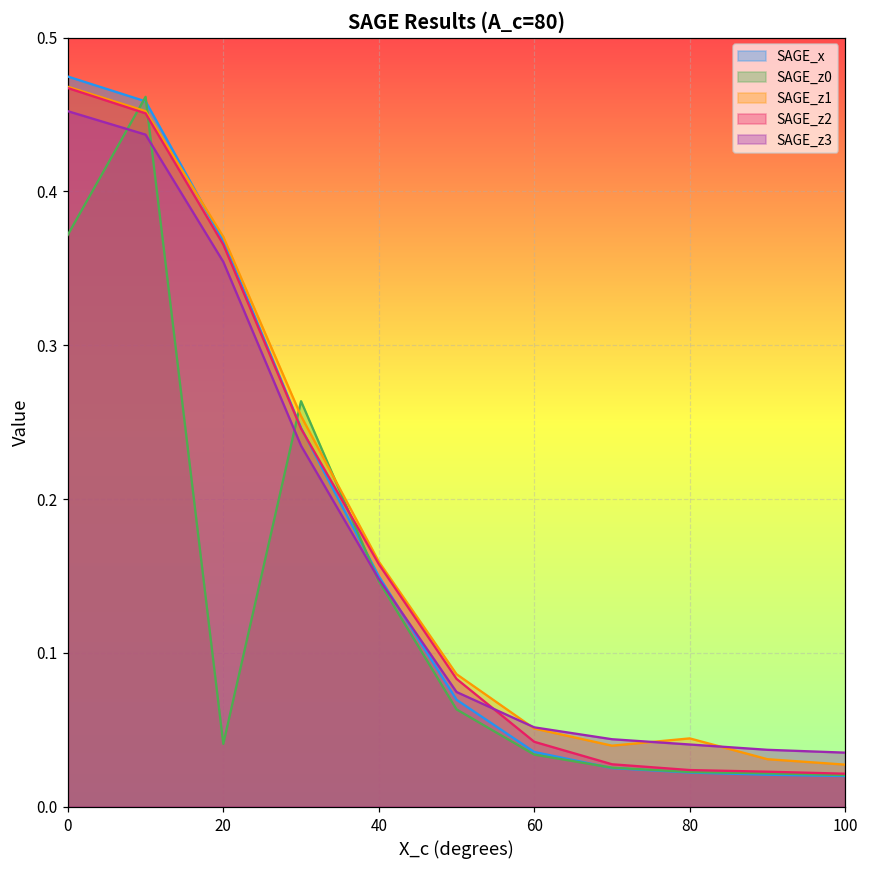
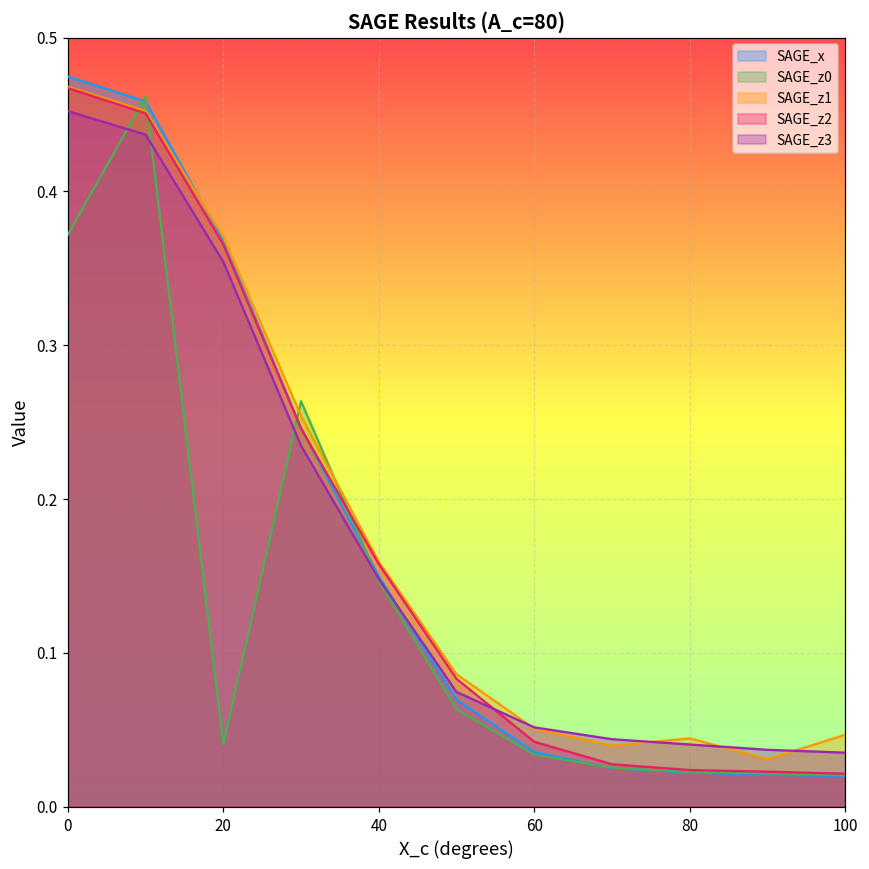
  {
    "SAGE_x": {
      "0": 0.475,
      "20": 0.368
    },
    "SAGE_z0": {
      "0": 0.372,
      "20": 0.041
    },
    "SAGE_z1": {
      "20": 0.371,
      "80": 0.045,
-     "100": 0.027
+     "100": 0.047
    }
  }
